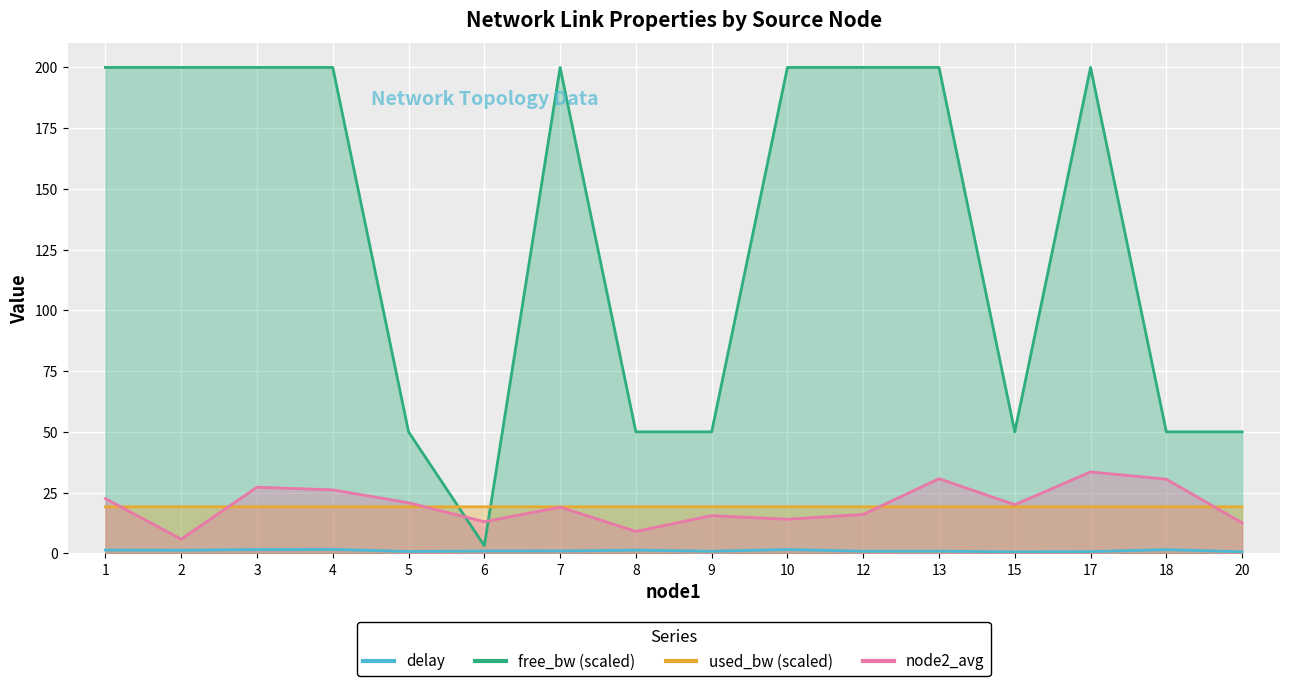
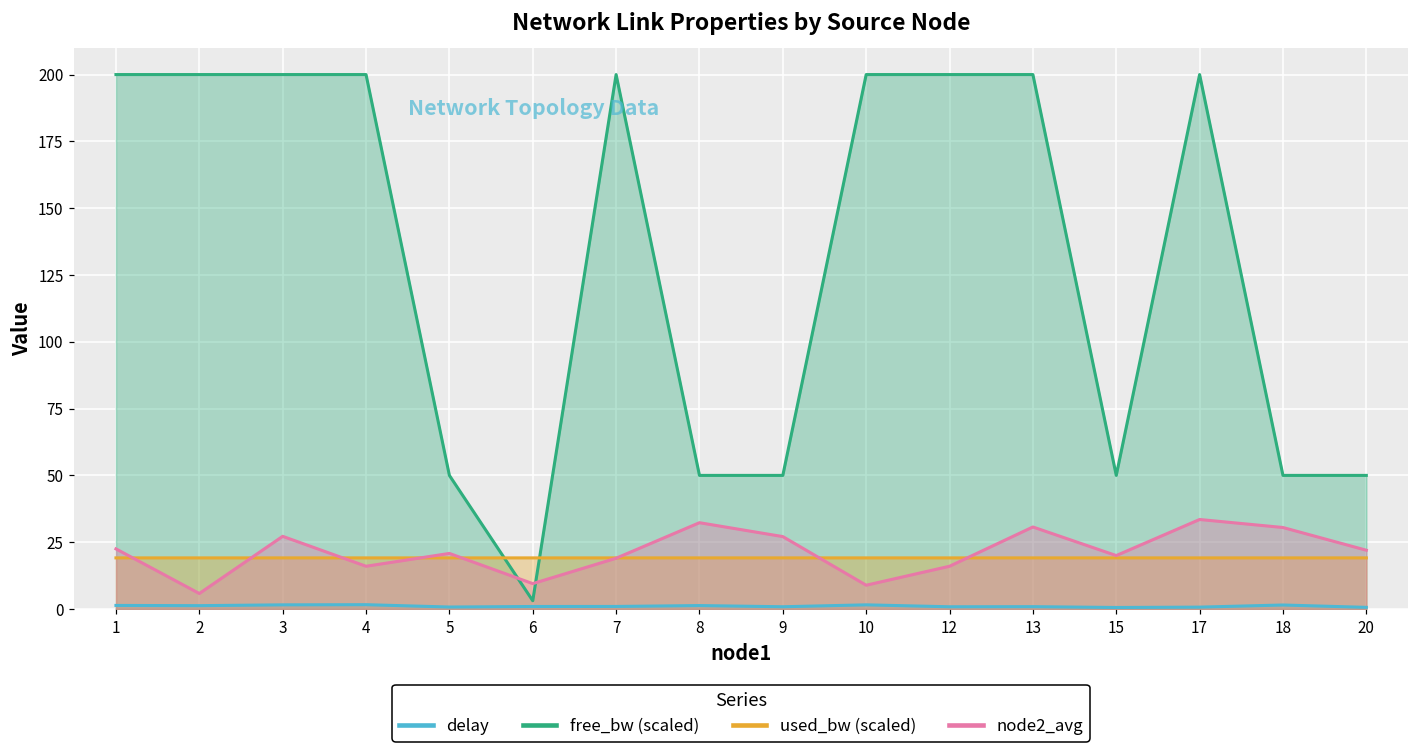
  {
    "used_bw (scaled)": {
      "1": 19,
      "2": 19,
      "3": 19,
      "4": 19,
      "5": 19,
      "6": 19,
      "8": 19,
      "9": 19,
      "10": 19,
      "12": 19,
      "13": 19,
      "17": 19,
      "18": 19,
      "20": 19
    },
    "node2_avg": {
      "1": 23,
      "2": 6,
      "3": 27,
-     "4": 26,
+     "4": 16,
      "5": 21,
-     "6": 13,
-     "8": 9,
-     "9": 16,
-     "10": 14,
+     "6": 10,
+     "8": 32,
+     "9": 27,
+     "10": 9,
      "12": 16,
      "13": 31,
      "17": 34,
      "18": 31,
-     "20": 13
+     "20": 22
    }
  }
